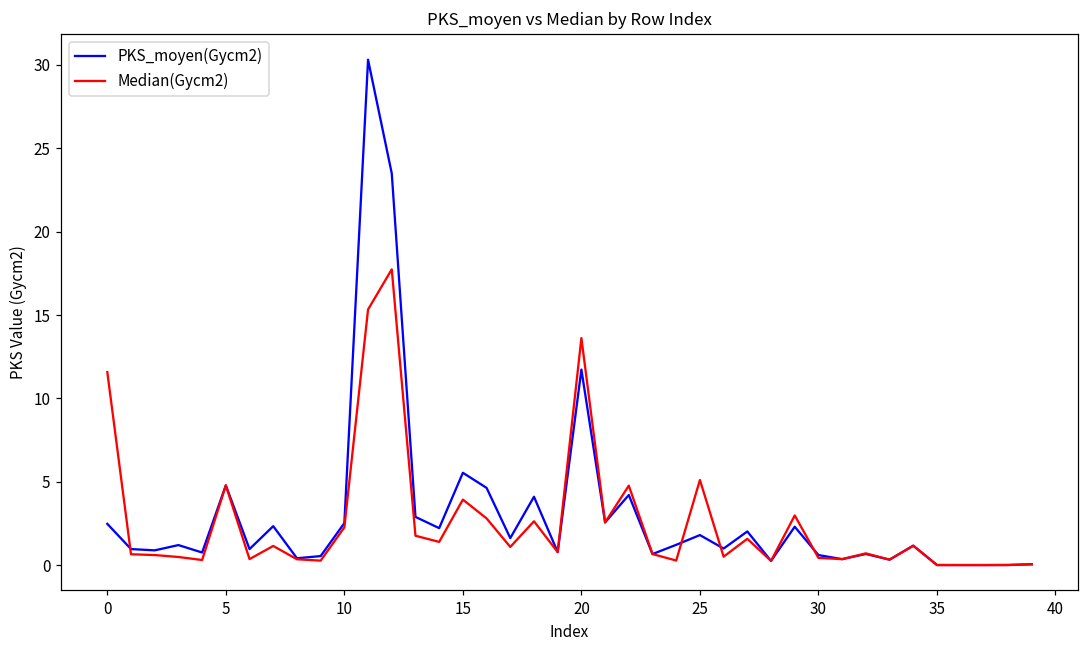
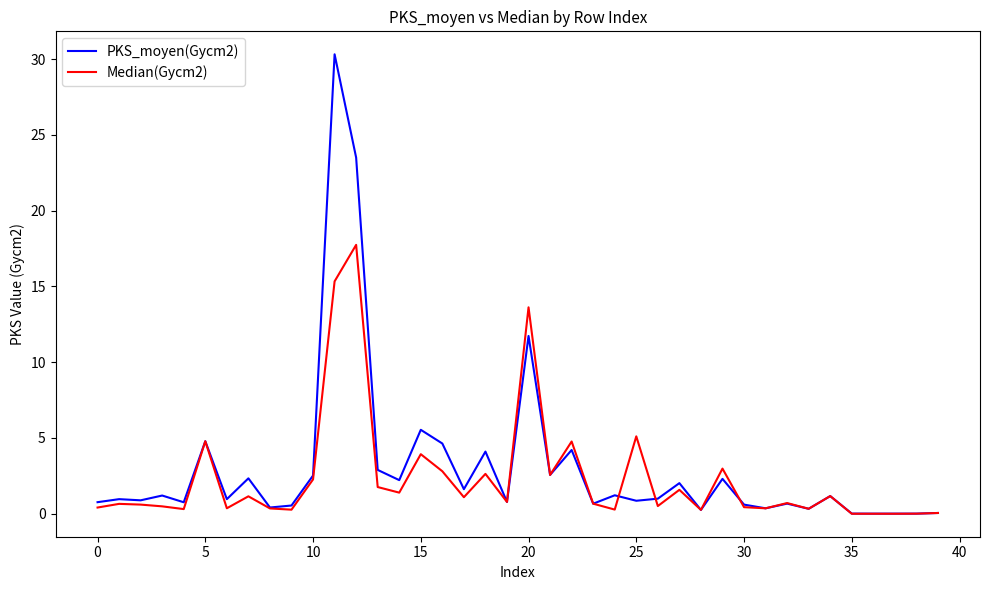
  {
    "PKS_moyen(Gycm2)": {
-     "0": 2.5,
+     "0": 0.8,
      "10": 2.5,
      "15": 5.5,
      "20": 11.7,
-     "25": 1.8,
+     "25": 0.9,
      "30": 0.6
    },
    "Median(Gycm2)": {
-     "0": 11.6,
+     "0": 0.4,
      "10": 2.3,
      "15": 3.9,
      "20": 13.6,
      "25": 5.1,
      "30": 0.4
    }
  }
